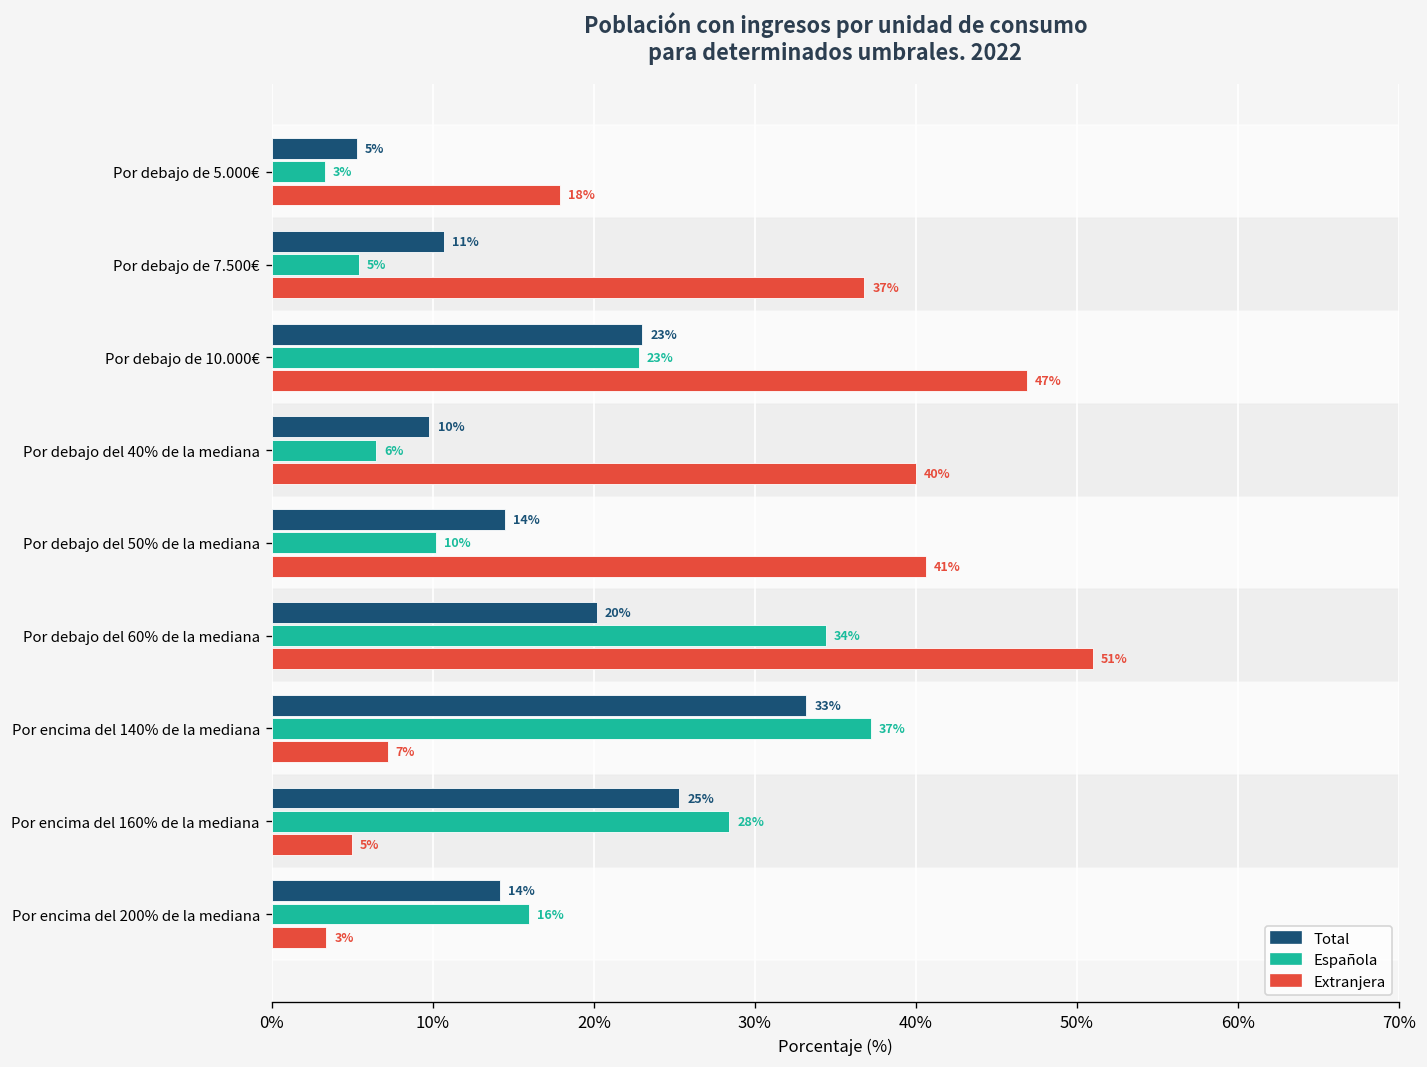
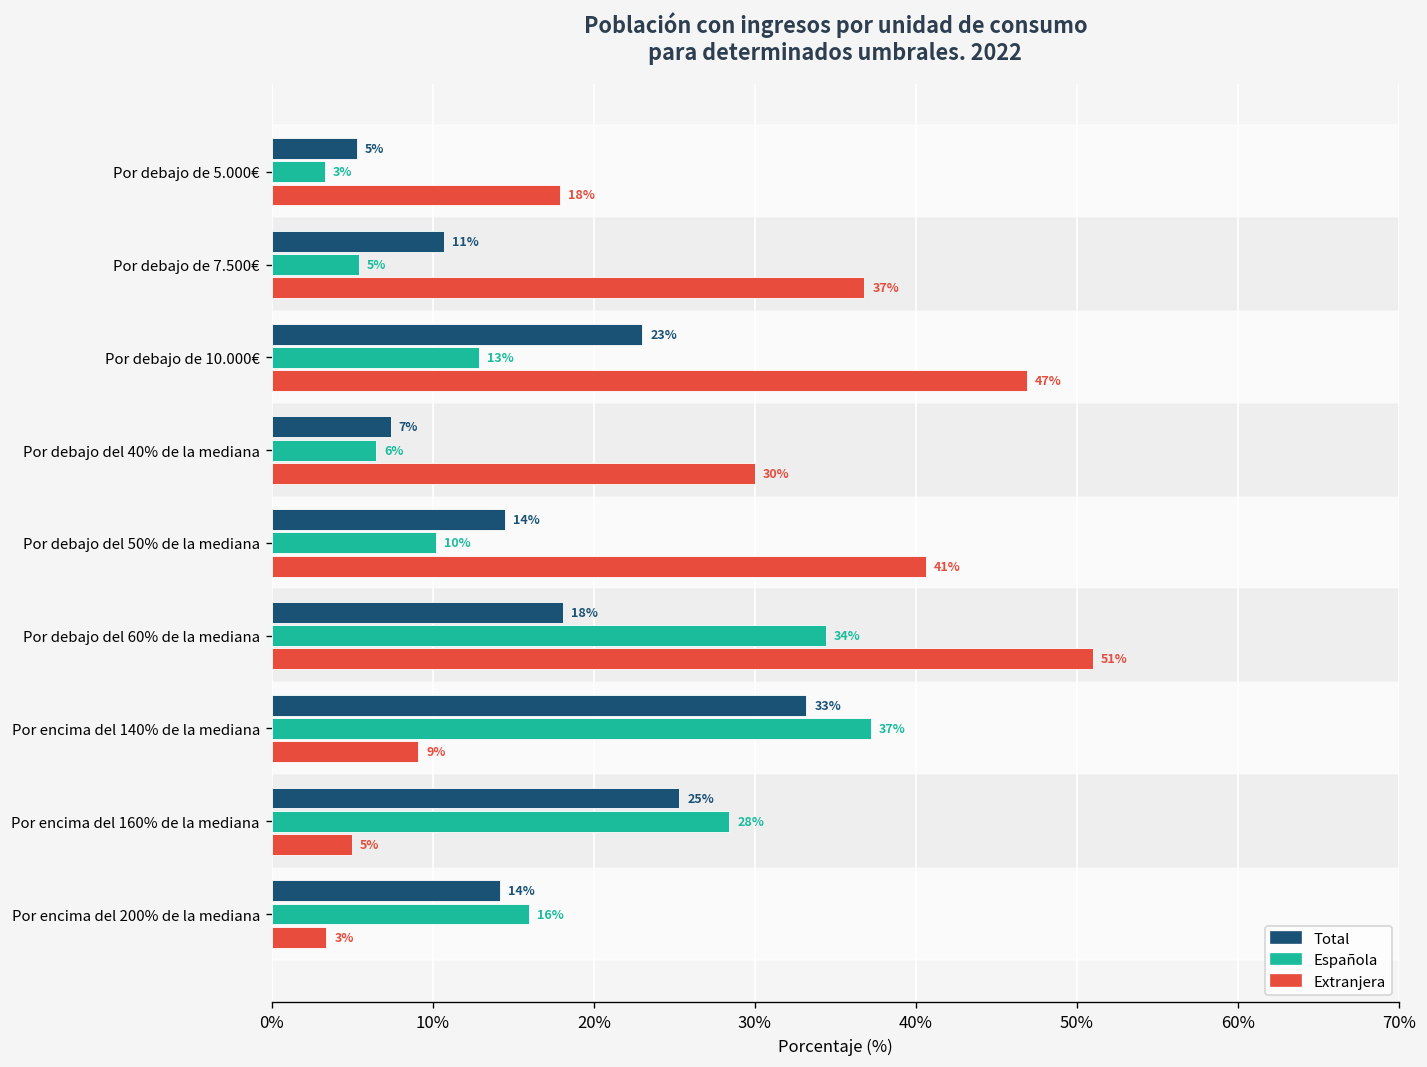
  {
    "Total": {
      "Por debajo de 5.000€": "5%",
      "Por debajo de 7.500€": "11%",
      "Por debajo de 10.000€": "23%",
-     "Por debajo del 40% de la mediana": "10%",
+     "Por debajo del 40% de la mediana": "7%",
      "Por debajo del 50% de la mediana": "14%",
-     "Por debajo del 60% de la mediana": "20%",
+     "Por debajo del 60% de la mediana": "18%",
      "Por encima del 140% de la mediana": "33%",
      "Por encima del 160% de la mediana": "25%",
      "Por encima del 200% de la mediana": "14%"
    },
    "Española": {
      "Por debajo de 5.000€": "3%",
      "Por debajo de 7.500€": "5%",
-     "Por debajo de 10.000€": "23%",
+     "Por debajo de 10.000€": "13%",
      "Por debajo del 40% de la mediana": "6%",
      "Por debajo del 50% de la mediana": "10%",
      "Por debajo del 60% de la mediana": "34%",
      "Por encima del 140% de la mediana": "37%",
      "Por encima del 160% de la mediana": "28%",
      "Por encima del 200% de la mediana": "16%"
    },
    "Extranjera": {
      "Por debajo de 5.000€": "18%",
      "Por debajo de 7.500€": "37%",
      "Por debajo de 10.000€": "47%",
-     "Por debajo del 40% de la mediana": "40%",
+     "Por debajo del 40% de la mediana": "30%",
      "Por debajo del 50% de la mediana": "41%",
      "Por debajo del 60% de la mediana": "51%",
-     "Por encima del 140% de la mediana": "7%",
+     "Por encima del 140% de la mediana": "9%",
      "Por encima del 160% de la mediana": "5%",
      "Por encima del 200% de la mediana": "3%"
    }
  }
